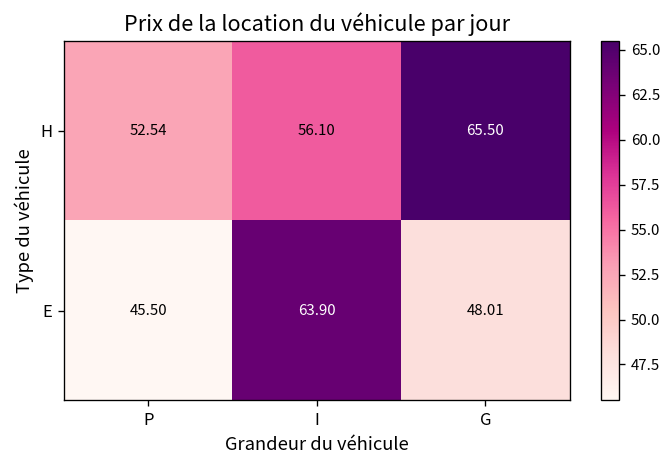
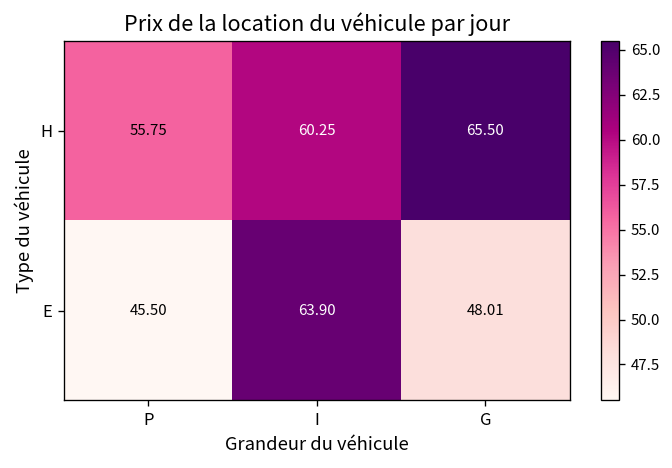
  {
    "H": {
-     "P": 52.54,
-     "I": 56.10,
+     "P": 55.75,
+     "I": 60.25,
      "G": 65.50
    },
    "E": {
      "P": 45.50,
      "I": 63.90,
      "G": 48.01
    }
  }
